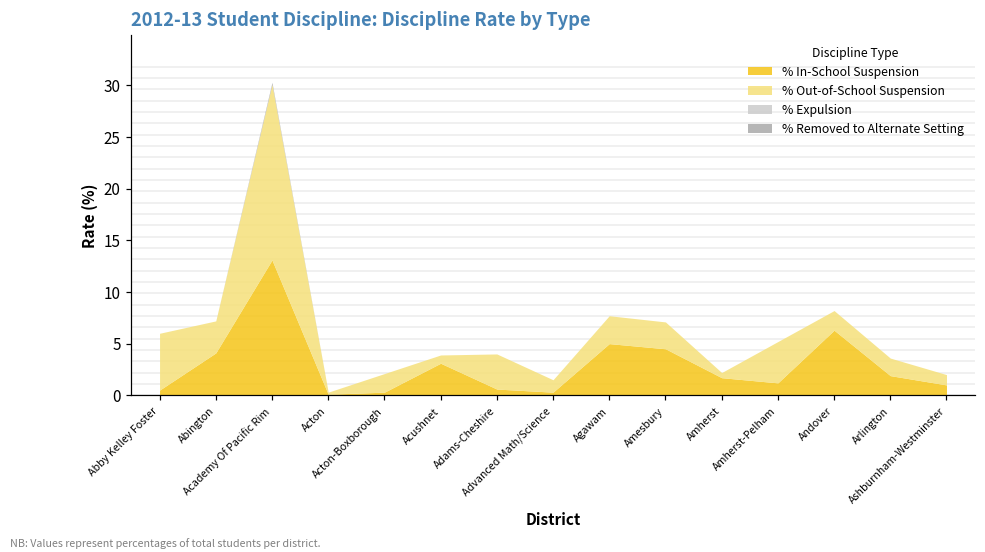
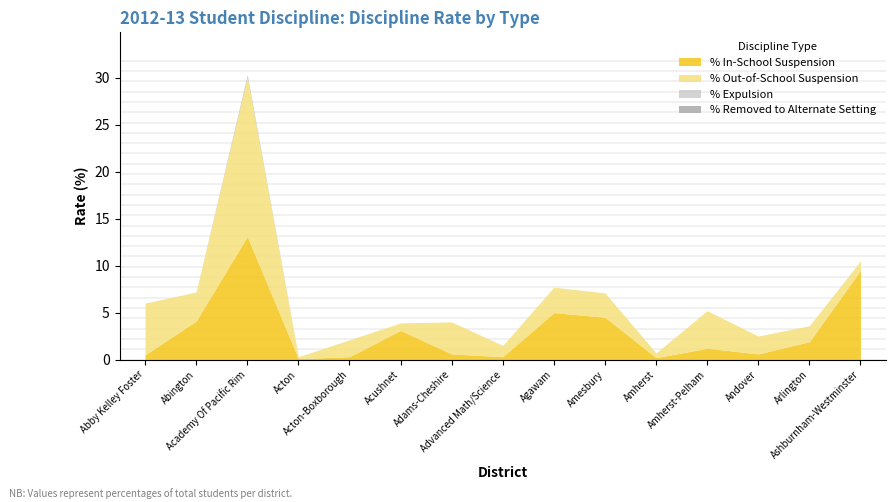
  {
    "% In-School Suspension": {
      "Abby Kelley Foster": 1,
      "Abington": 4,
      "Academy Of Pacific Rim": 13,
      "Acton-Boxborough": 0,
      "Acushnet": 3,
      "Adams-Cheshire": 1,
      "Advanced Math/Science": 0,
      "Agawam": 5,
      "Amesbury": 5,
-     "Amherst": 2,
+     "Amherst": 0,
      "Amherst-Pelham": 1,
-     "Andover": 6,
+     "Andover": 1,
      "Arlington": 2,
-     "Ashburnham-Westminster": 1
+     "Ashburnham-Westminster": 10
    }
  }
